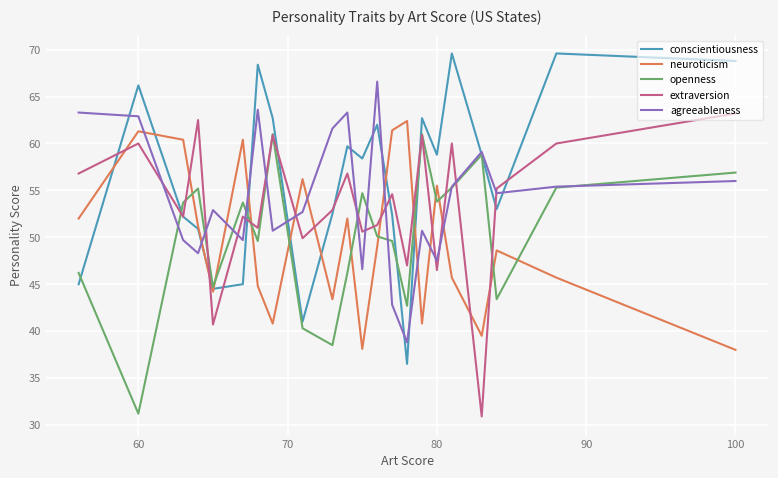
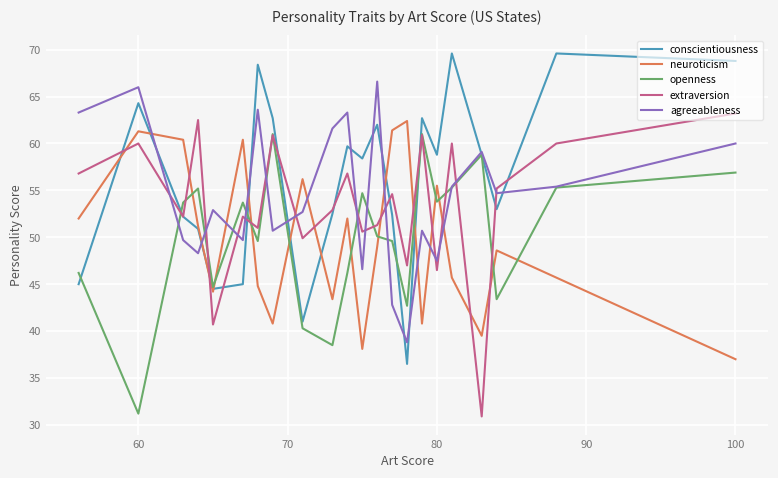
  {
    "conscientiousness": {
-     "60": 66,
+     "60": 64,
      "80": 59
    },
    "neuroticism": {
      "60": 61,
      "80": 56,
-     "100": 38
+     "100": 37
    },
    "openness": {
      "60": 31,
      "80": 54,
      "100": 57
    },
    "extraversion": {
      "60": 60,
      "80": 47
    },
    "agreeableness": {
-     "60": 63,
+     "60": 66,
      "80": 48,
-     "100": 56
+     "100": 60
    }
  }
